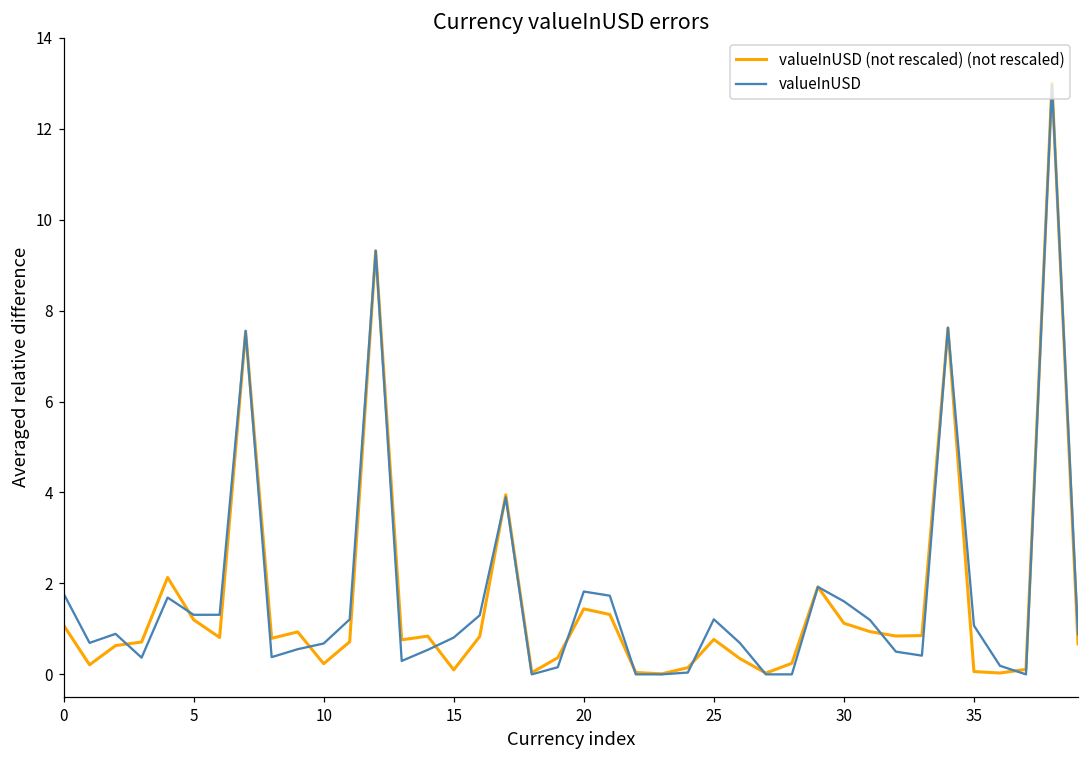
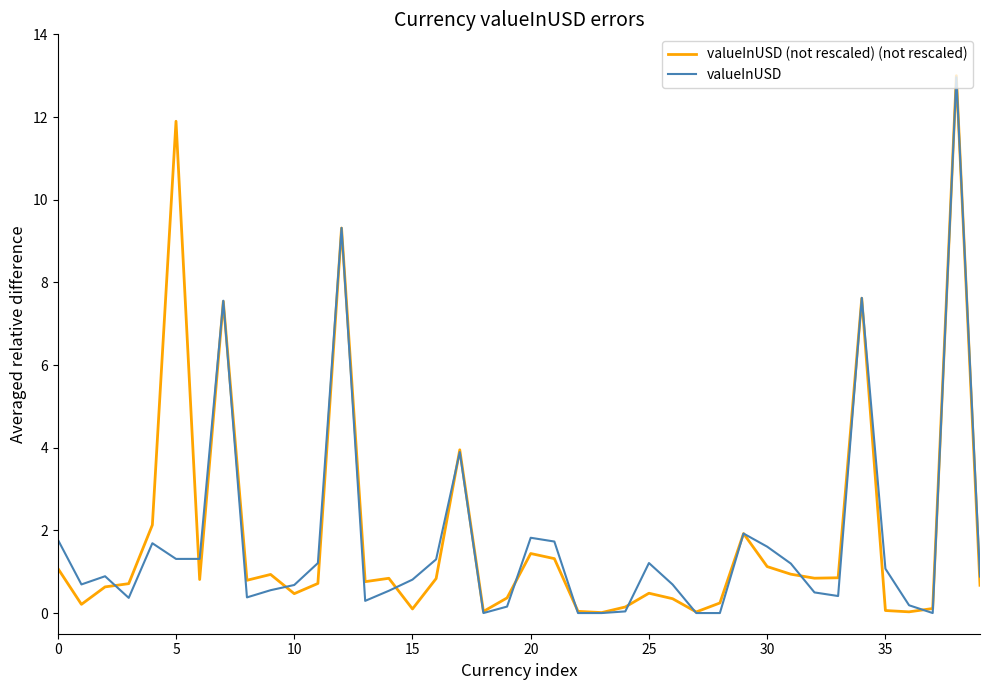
  {
    "valueInUSD (not rescaled) (not rescaled)": {
      "0": 1.1,
-     "5": 1.2,
-     "10": 0.2,
+     "5": 11.9,
+     "10": 0.5,
      "15": 0.1,
      "20": 1.4,
-     "25": 0.8,
+     "25": 0.5,
      "30": 1.1,
      "35": 0.1
    },
    "valueInUSD": {
      "0": 1.8,
      "5": 1.3,
      "10": 0.7,
      "15": 0.8,
      "20": 1.8,
      "25": 1.2,
      "30": 1.6,
      "35": 1.1
    }
  }
